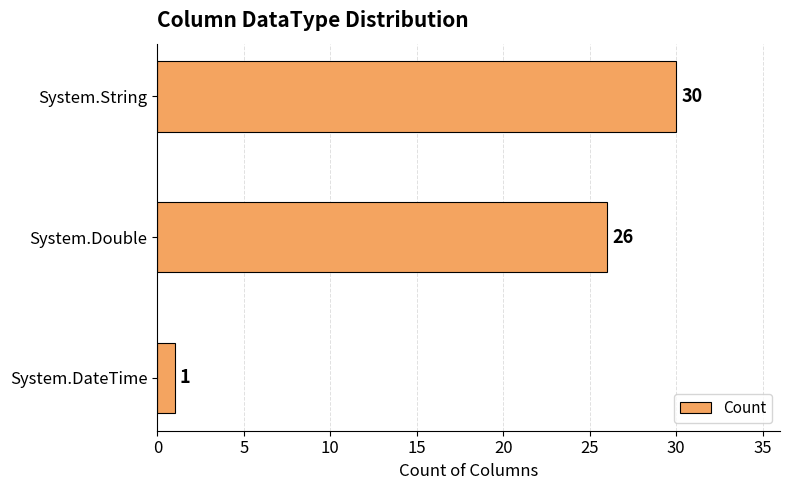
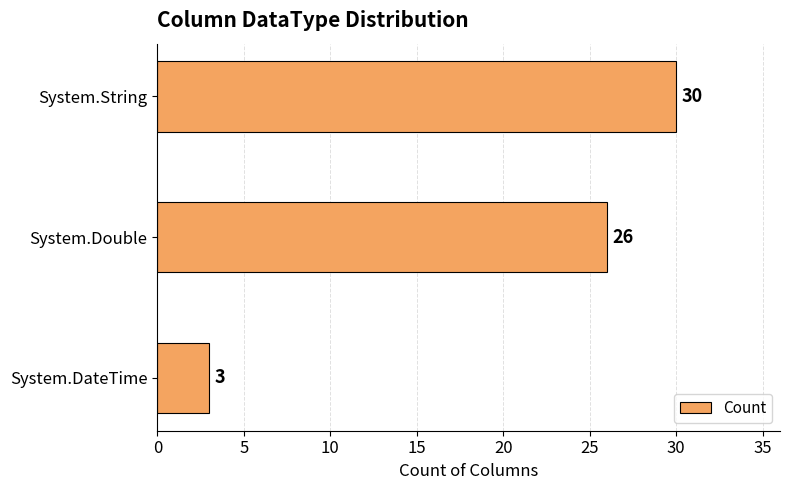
  {
    "System.String": 30,
    "System.Double": 26,
-   "System.DateTime": 1
+   "System.DateTime": 3
  }
